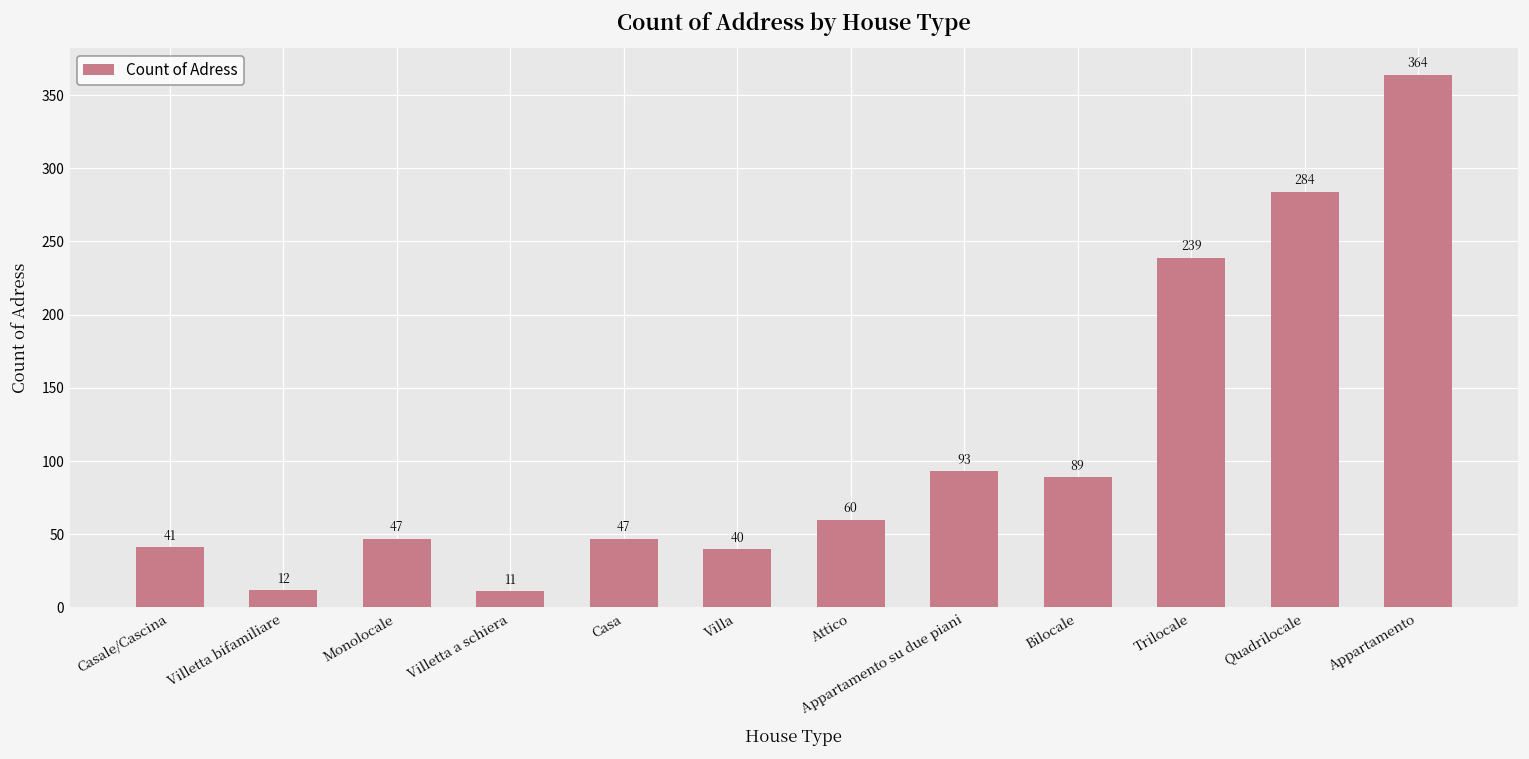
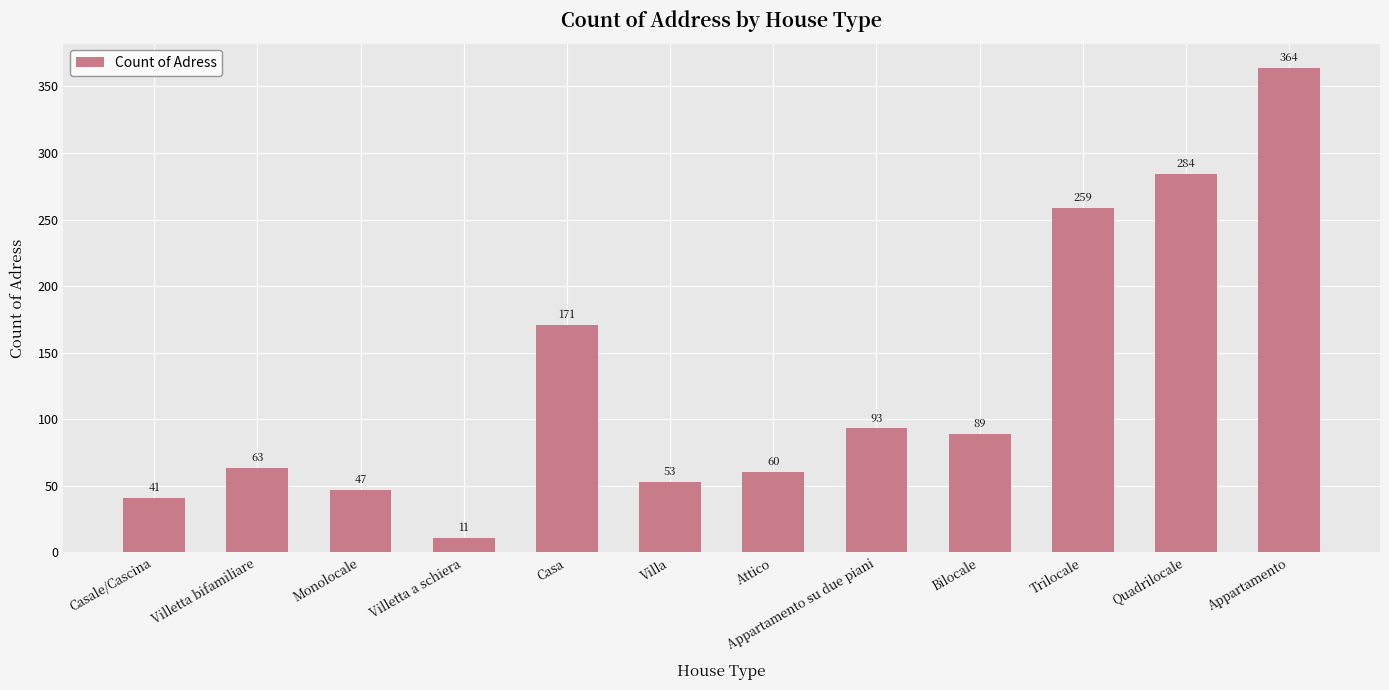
  {
    "Casale/Cascina": 41,
-   "Villetta bifamiliare": 12,
+   "Villetta bifamiliare": 63,
    "Monolocale": 47,
    "Villetta a schiera": 11,
-   "Casa": 47,
-   "Villa": 40,
+   "Casa": 171,
+   "Villa": 53,
    "Attico": 60,
    "Appartamento su due piani": 93,
    "Bilocale": 89,
-   "Trilocale": 239,
+   "Trilocale": 259,
    "Quadrilocale": 284,
    "Appartamento": 364
  }
